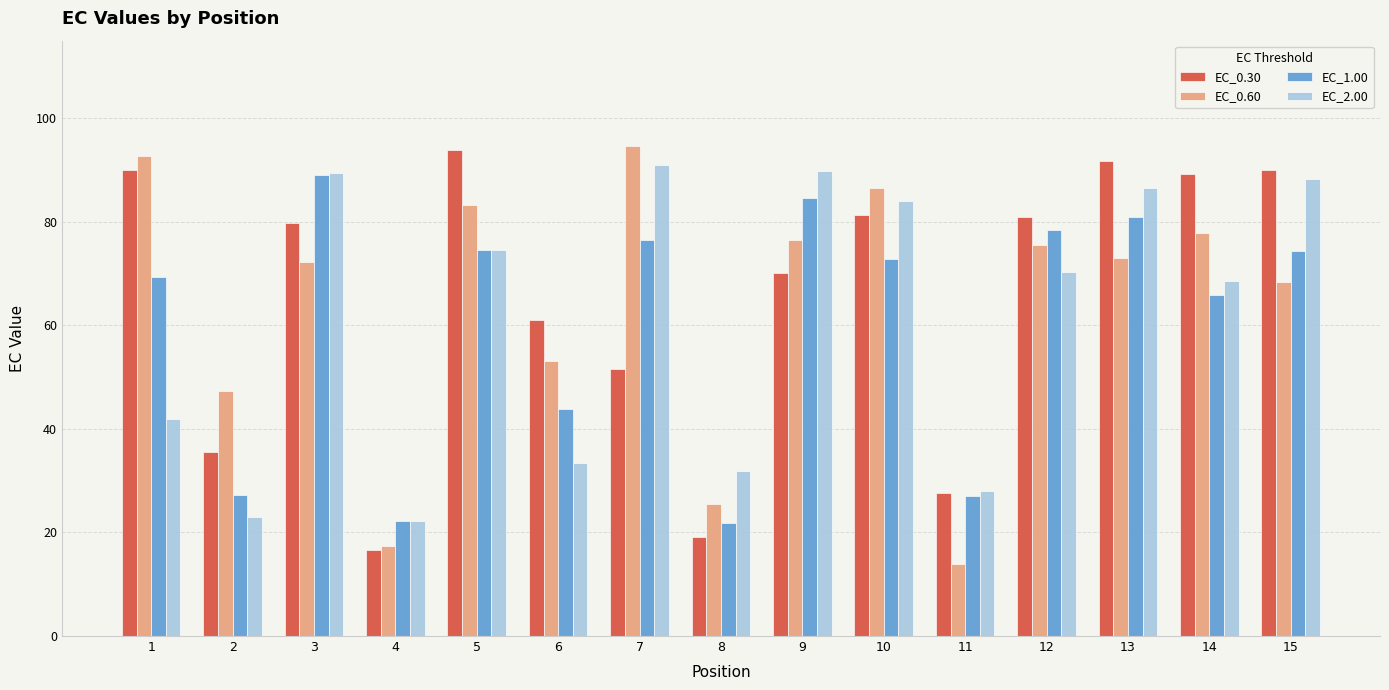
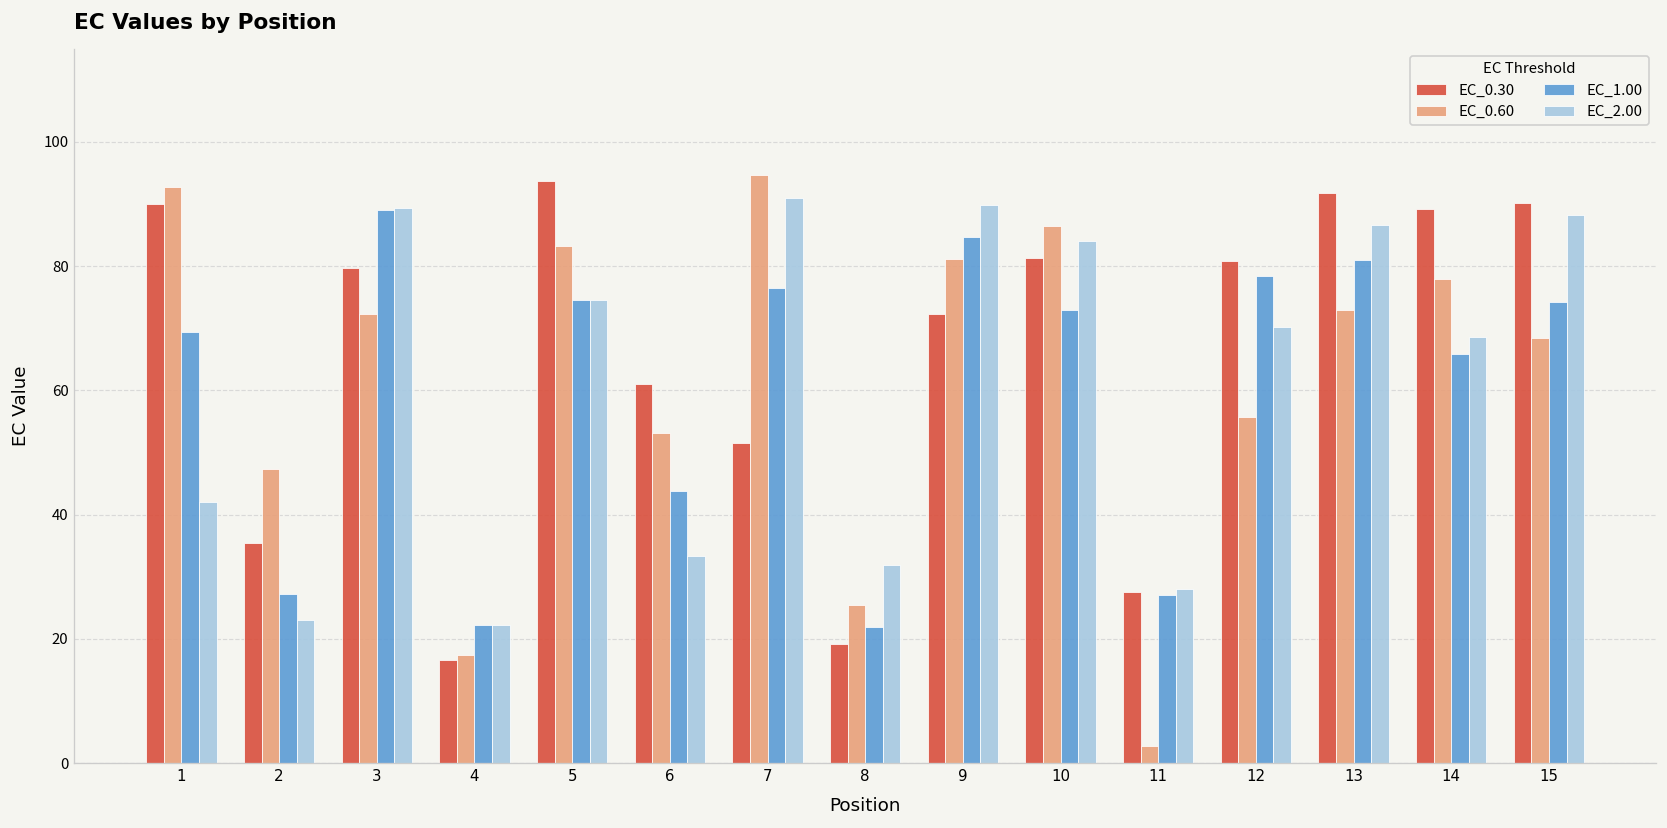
  {
    "EC_0.30": {
      "1": 90,
      "2": 35,
      "3": 80,
      "4": 17,
      "5": 94,
      "6": 61,
      "7": 52,
      "8": 19,
-     "9": 70,
+     "9": 72,
      "10": 81,
      "11": 28,
      "12": 81,
      "13": 92,
      "14": 89,
      "15": 90
    },
    "EC_0.60": {
      "1": 93,
      "2": 47,
      "3": 72,
      "4": 17,
      "5": 83,
      "6": 53,
      "7": 95,
      "8": 26,
-     "9": 76,
+     "9": 81,
      "10": 86,
-     "11": 14,
-     "12": 75,
+     "11": 3,
+     "12": 56,
      "13": 73,
      "14": 78,
      "15": 68
    },
    "EC_1.00": {
      "1": 69,
      "2": 27,
      "3": 89,
      "4": 22,
      "5": 75,
      "6": 44,
      "7": 77,
      "8": 22,
      "9": 85,
      "10": 73,
      "11": 27,
      "12": 78,
      "13": 81,
      "14": 66,
      "15": 74
    },
    "EC_2.00": {
      "1": 42,
      "2": 23,
      "3": 89,
      "4": 22,
      "5": 75,
      "6": 33,
      "7": 91,
      "8": 32,
      "9": 90,
      "10": 84,
      "11": 28,
      "12": 70,
      "13": 87,
      "14": 69,
      "15": 88
    }
  }
